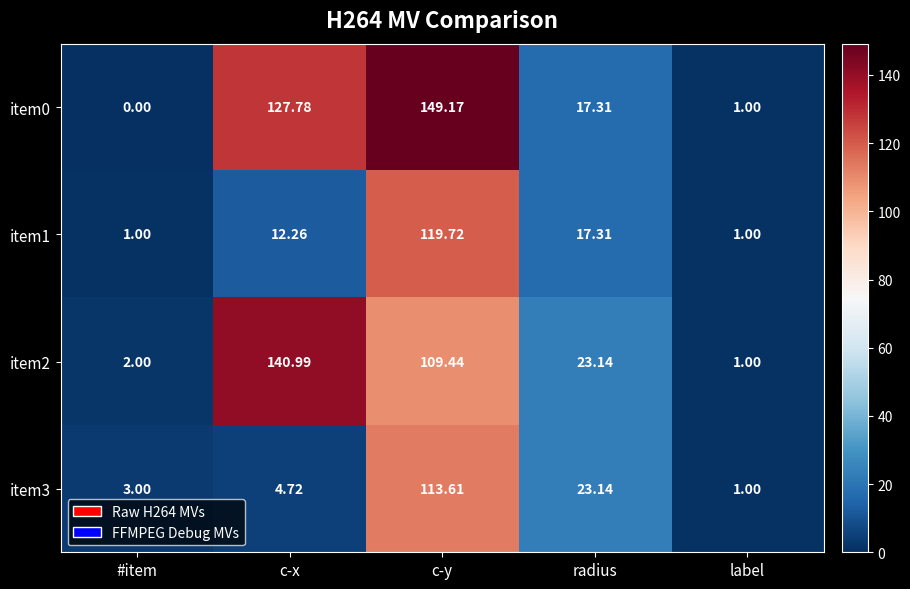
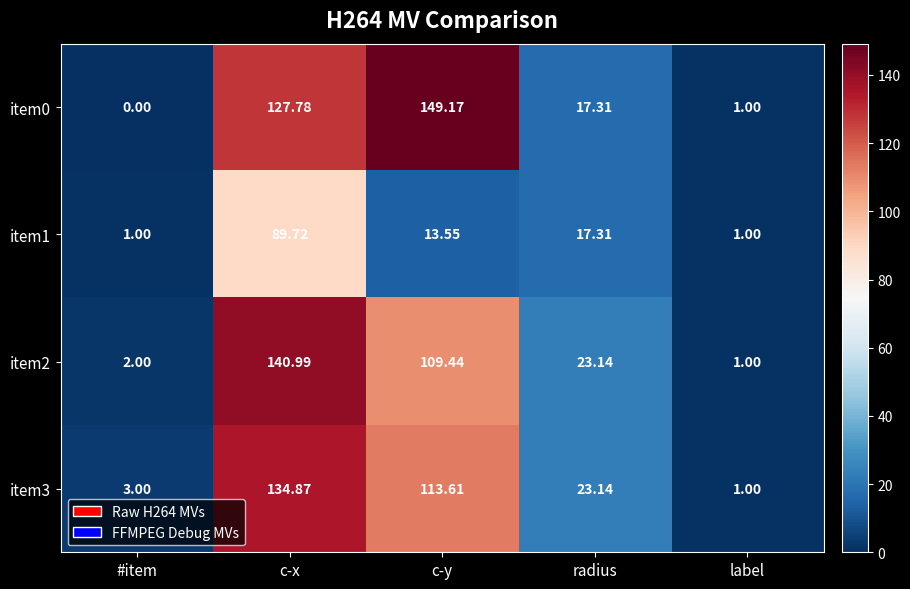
  {
    "item0": {
      "#item": 0.00,
      "c-x": 127.78,
      "c-y": 149.17,
      "radius": 17.31,
      "label": 1.00
    },
    "item1": {
      "#item": 1.00,
-     "c-x": 12.26,
-     "c-y": 119.72,
+     "c-x": 89.72,
+     "c-y": 13.55,
      "radius": 17.31,
      "label": 1.00
    },
    "item2": {
      "#item": 2.00,
      "c-x": 140.99,
      "c-y": 109.44,
      "radius": 23.14,
      "label": 1.00
    },
    "item3": {
      "#item": 3.00,
-     "c-x": 4.72,
+     "c-x": 134.87,
      "c-y": 113.61,
      "radius": 23.14,
      "label": 1.00
    }
  }
